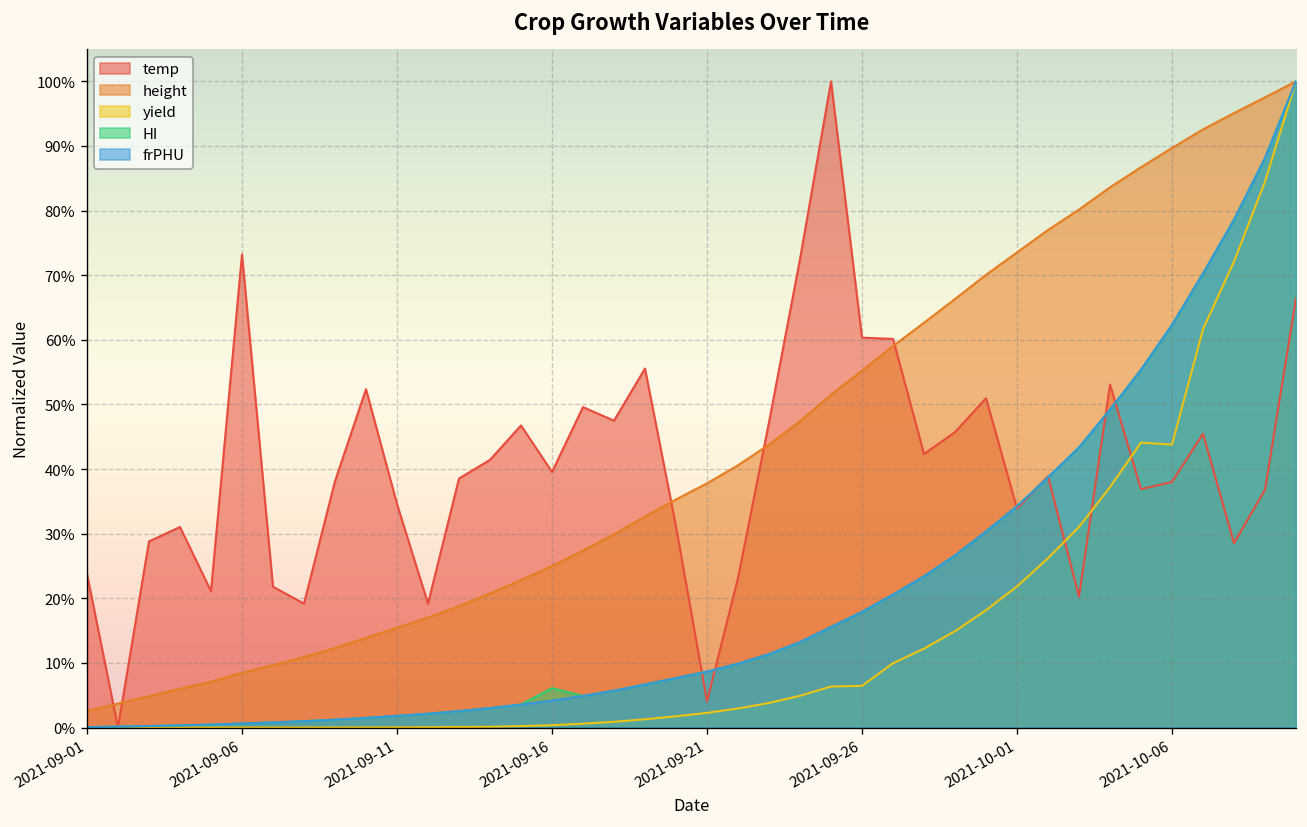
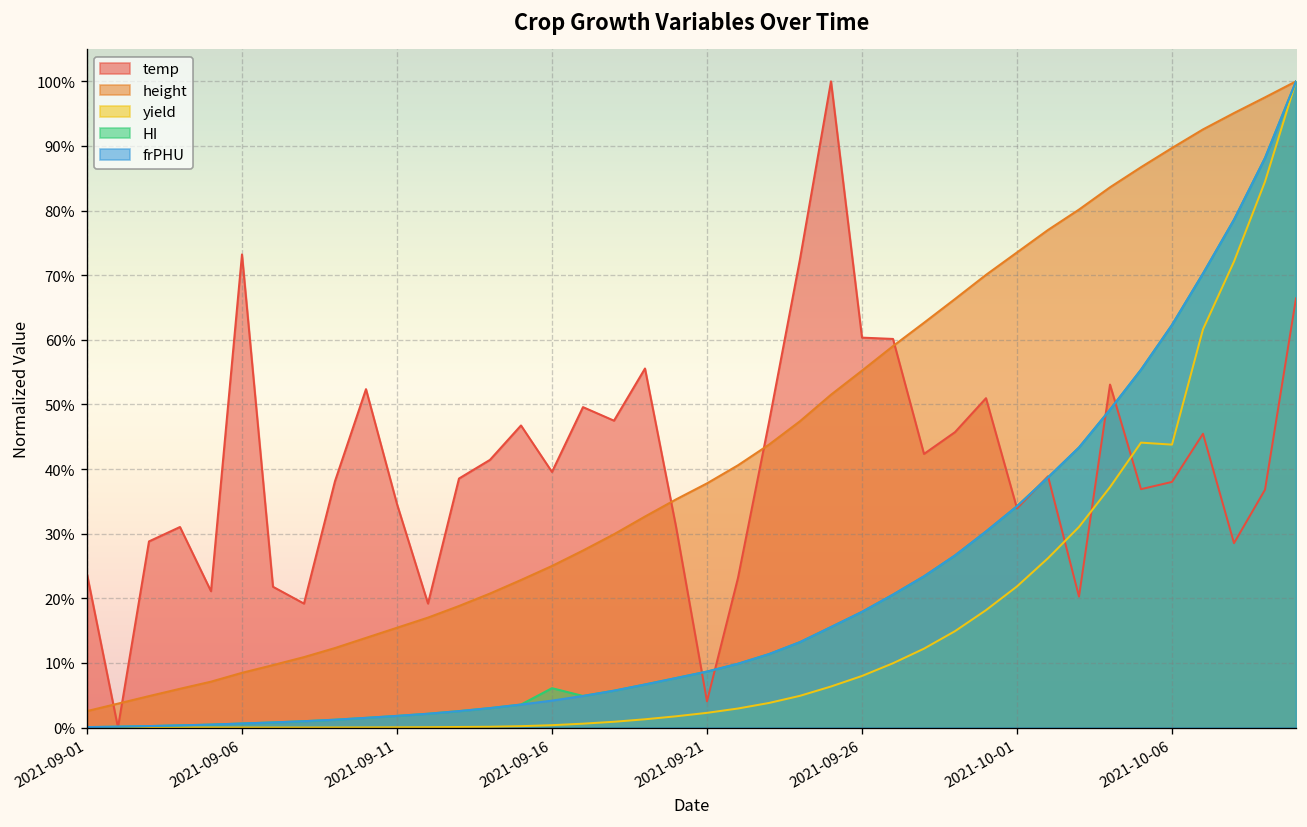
  {
    "yield": {
      "2021-09-06": "0%",
      "2021-09-11": "0%",
      "2021-09-16": "0%",
      "2021-09-21": "2%",
-     "2021-09-26": "6%",
+     "2021-09-26": "8%",
      "2021-10-01": "22%",
      "2021-10-06": "44%"
    },
    "HI": {
      "2021-09-16": "6%"
    },
    "frPHU": {
      "2021-09-16": "4%"
    }
  }
